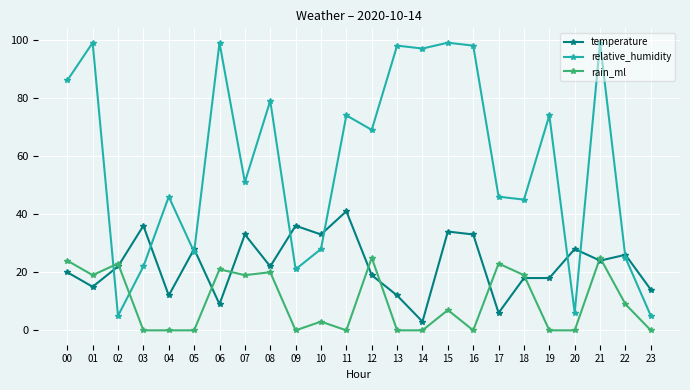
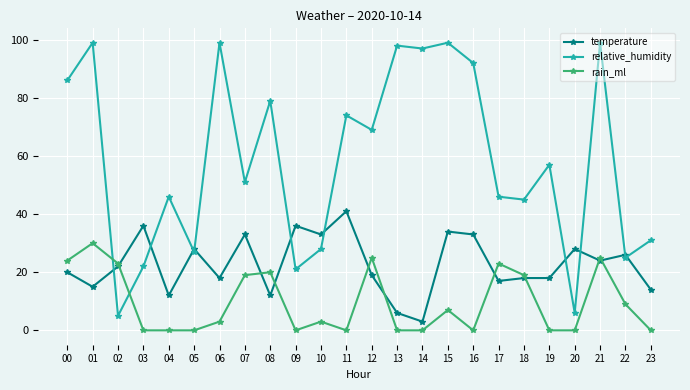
  {
    "temperature": {
      "00": 20,
      "01": 15,
      "02": 22,
      "03": 36,
      "04": 12,
      "05": 28,
-     "06": 9,
+     "06": 18,
      "07": 33,
-     "08": 22,
+     "08": 12,
      "09": 36,
      "10": 33,
      "11": 41,
      "12": 19,
-     "13": 12,
+     "13": 6,
      "14": 3,
      "15": 34,
      "16": 33,
-     "17": 6,
+     "17": 17,
      "18": 18,
      "19": 18,
      "20": 28,
      "21": 24,
      "22": 26,
      "23": 14
    },
    "relative_humidity": {
      "00": 86,
      "01": 99,
      "02": 5,
      "03": 22,
      "04": 46,
      "05": 27,
      "06": 99,
      "07": 51,
      "08": 79,
      "09": 21,
      "10": 28,
      "11": 74,
      "12": 69,
      "13": 98,
      "14": 97,
      "15": 99,
-     "16": 98,
+     "16": 92,
      "17": 46,
      "18": 45,
-     "19": 74,
+     "19": 57,
      "20": 6,
      "22": 25,
-     "23": 5
+     "23": 31
    },
    "rain_ml": {
      "00": 24,
-     "01": 19,
+     "01": 30,
      "02": 23,
      "03": 0,
      "04": 0,
      "05": 0,
-     "06": 21,
+     "06": 3,
      "07": 19,
      "08": 20,
      "09": 0,
      "10": 3,
      "11": 0,
      "12": 25,
      "13": 0,
      "14": 0,
      "15": 7,
      "16": 0,
      "17": 23,
      "18": 19,
      "19": 0,
      "20": 0,
      "21": 25,
      "22": 9,
      "23": 0
    }
  }
